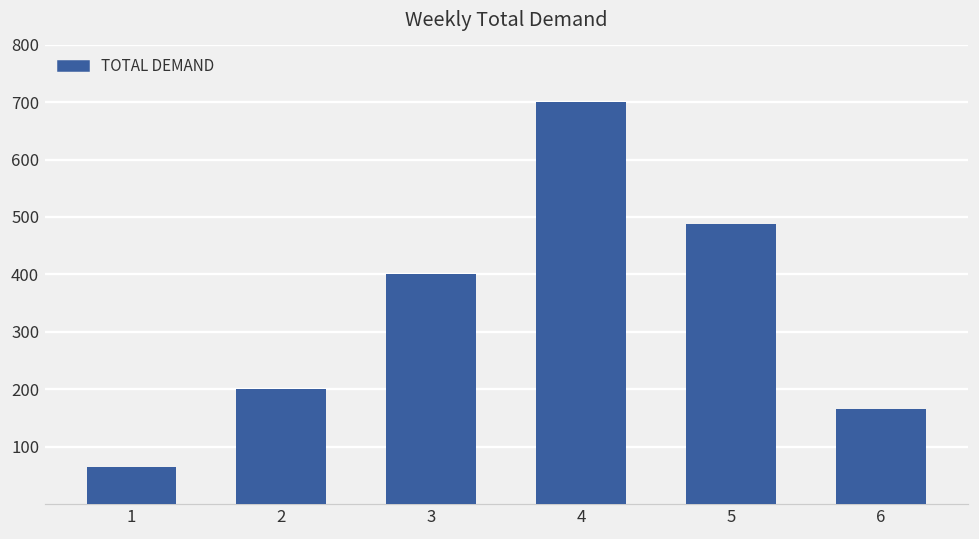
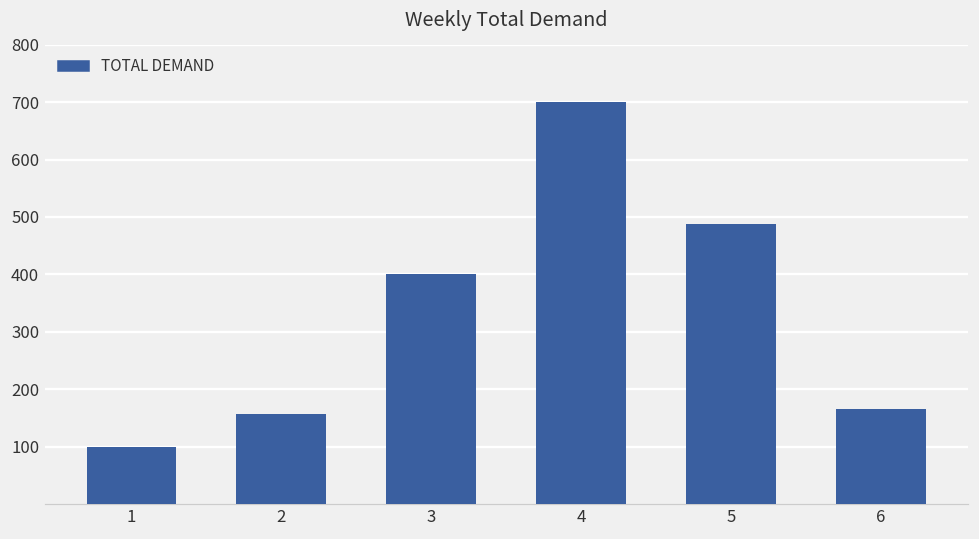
  {
-   "1": 60,
-   "2": 200,
+   "1": 100,
+   "2": 160,
    "3": 400,
    "4": 700,
    "5": 490,
    "6": 170
  }
